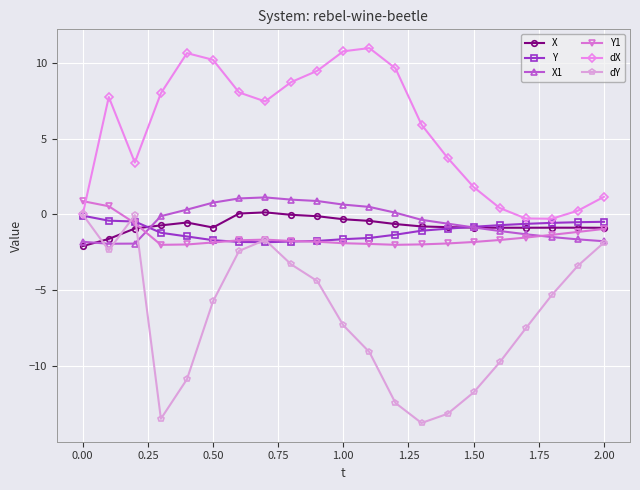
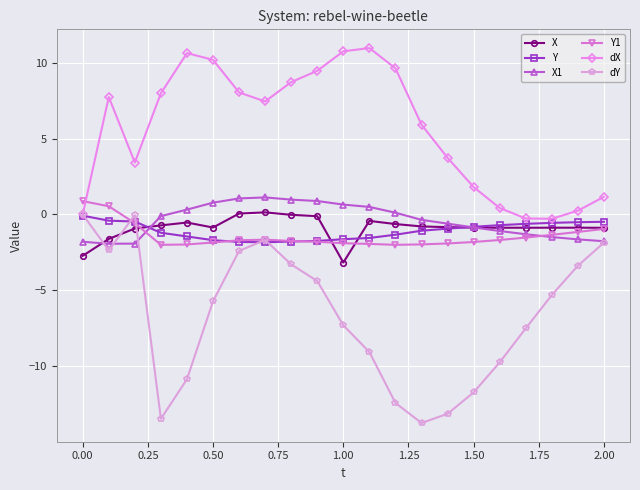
  {
    "X": {
-     "0.00": -2.1,
+     "0.00": -2.7,
      "0.50": -0.9,
-     "1.00": -0.3
+     "1.00": -3.2
    }
  }
